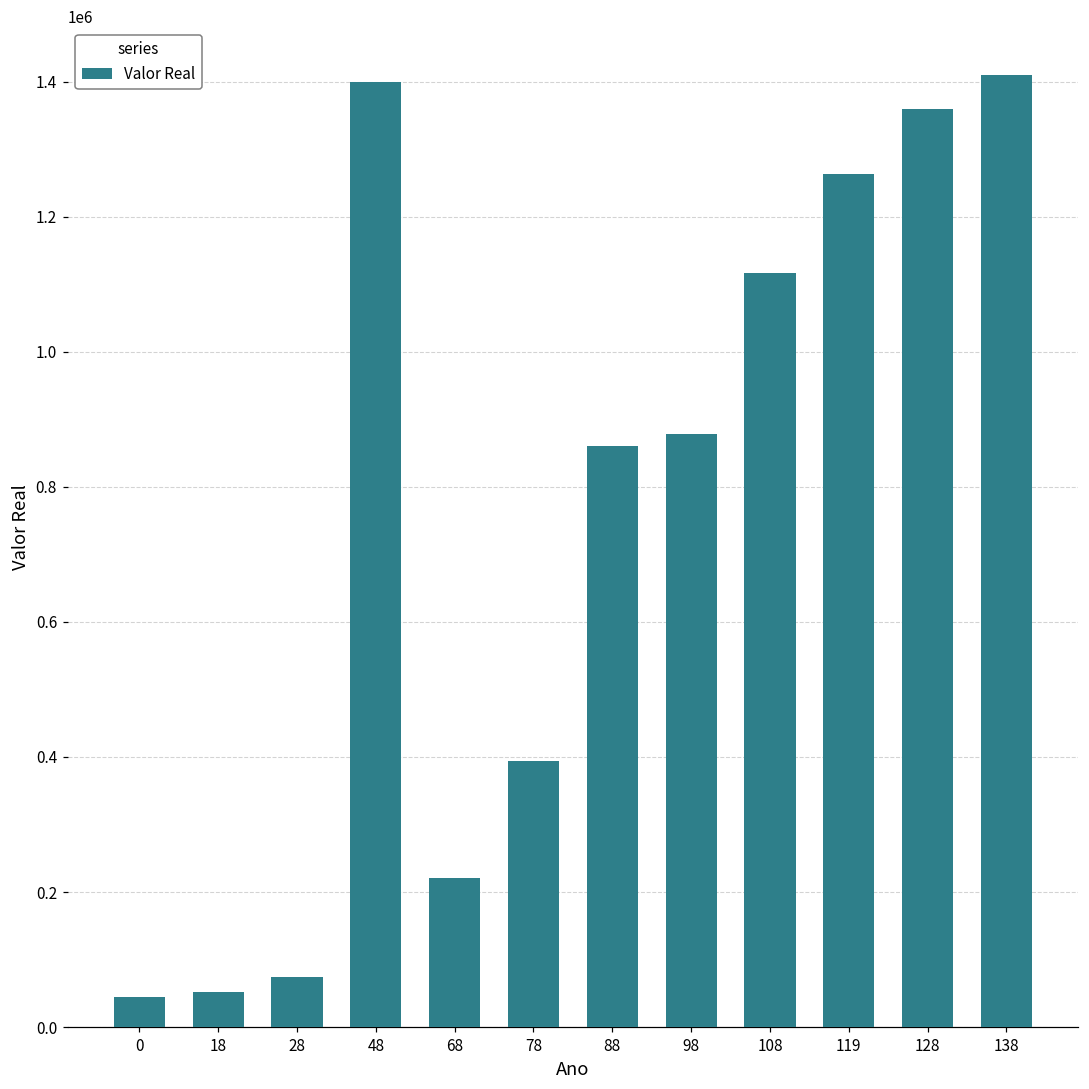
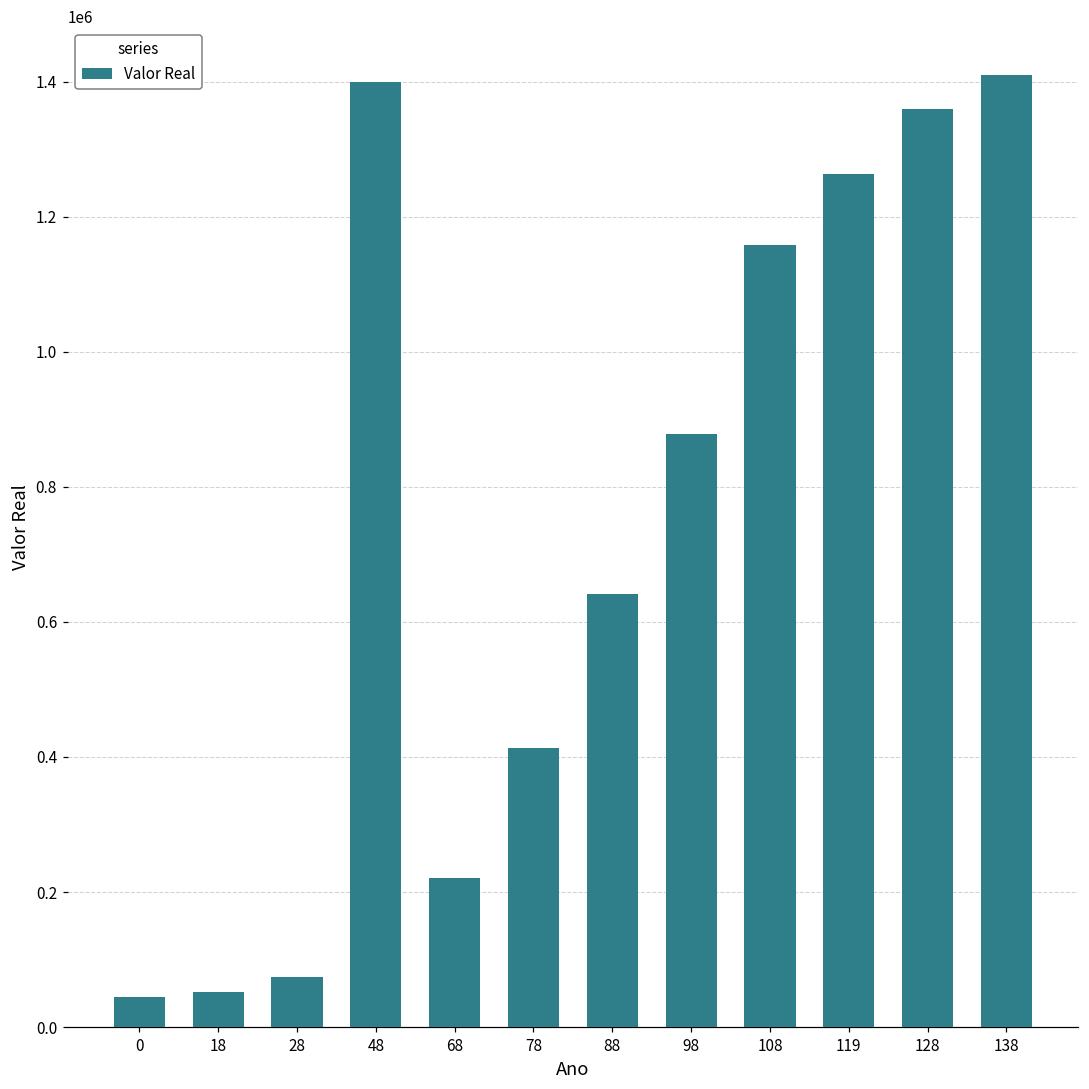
  {
    "0": 40000,
    "18": 50000,
    "28": 70000,
    "48": 1400000,
    "68": 220000,
-   "78": 390000,
-   "88": 860000,
+   "78": 410000,
+   "88": 640000,
    "98": 880000,
-   "108": 1120000,
+   "108": 1160000,
    "119": 1260000,
    "128": 1360000,
    "138": 1410000
  }
